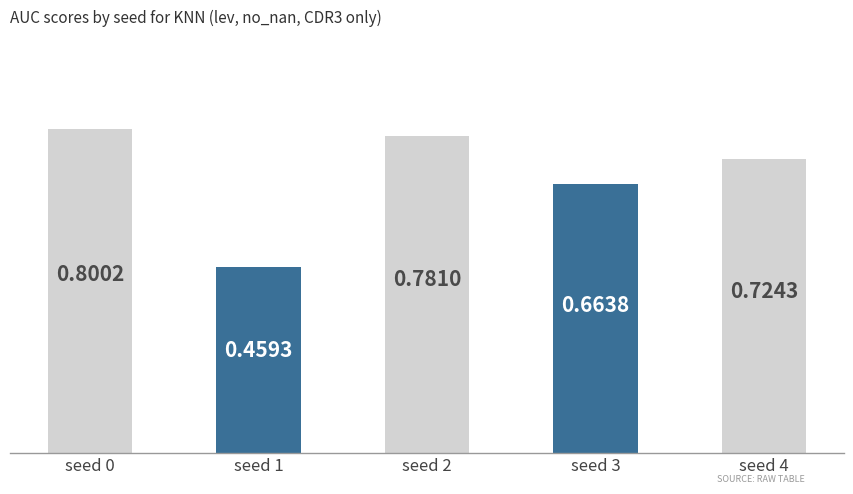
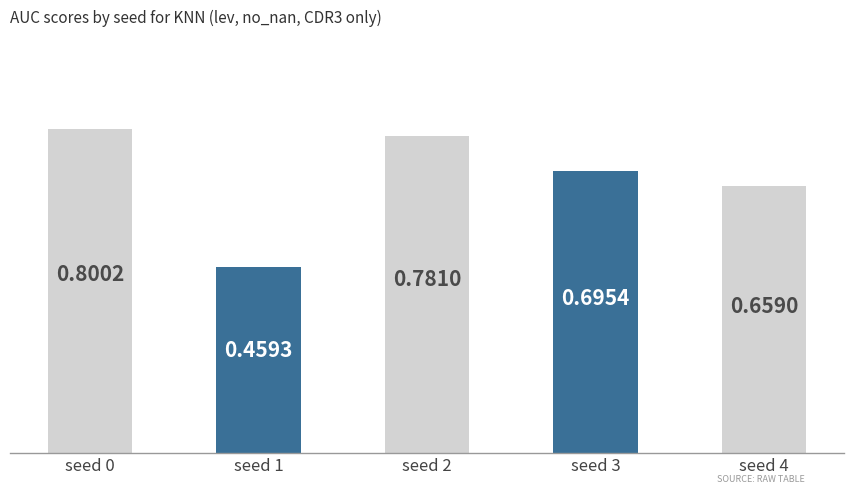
  {
    "seed 0": 0.8002,
    "seed 1": 0.4593,
    "seed 2": 0.7810,
-   "seed 3": 0.6638,
-   "seed 4": 0.7243
+   "seed 3": 0.6954,
+   "seed 4": 0.6590
  }
